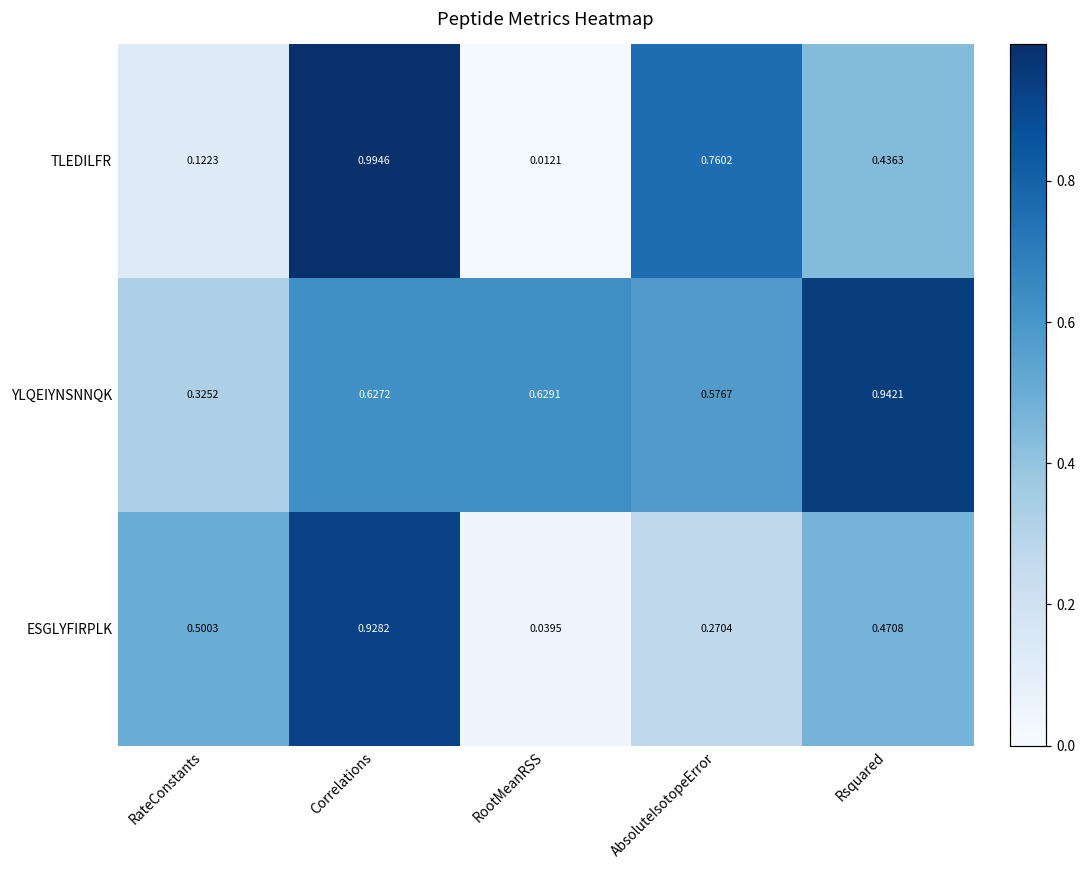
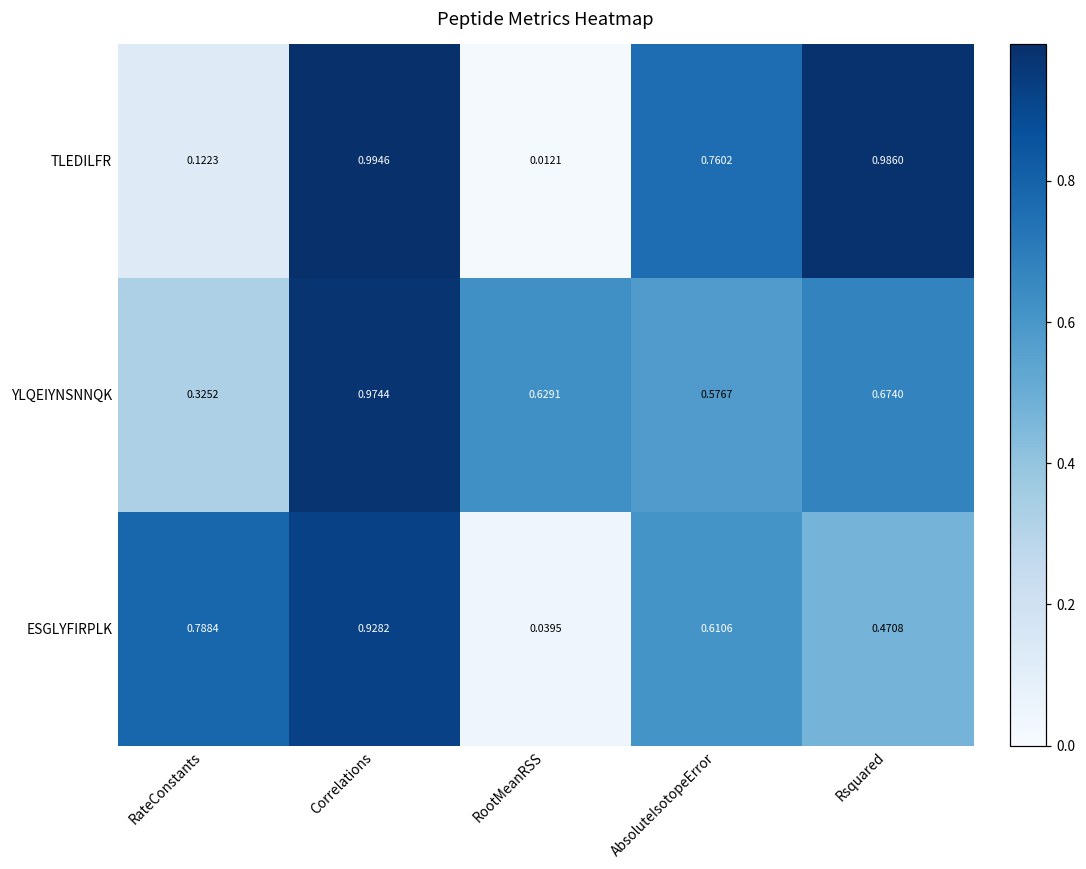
  {
    "TLEDILFR": {
      "RateConstants": 0.1223,
      "Correlations": 0.9946,
      "RootMeanRSS": 0.0121,
      "AbsoluteIsotopeError": 0.7602,
-     "Rsquared": 0.4363
+     "Rsquared": 0.9860
    },
    "YLQEIYNSNNQK": {
      "RateConstants": 0.3252,
-     "Correlations": 0.6272,
+     "Correlations": 0.9744,
      "RootMeanRSS": 0.6291,
      "AbsoluteIsotopeError": 0.5767,
-     "Rsquared": 0.9421
+     "Rsquared": 0.6740
    },
    "ESGLYFIRPLK": {
-     "RateConstants": 0.5003,
+     "RateConstants": 0.7884,
      "Correlations": 0.9282,
      "RootMeanRSS": 0.0395,
-     "AbsoluteIsotopeError": 0.2704,
+     "AbsoluteIsotopeError": 0.6106,
      "Rsquared": 0.4708
    }
  }
